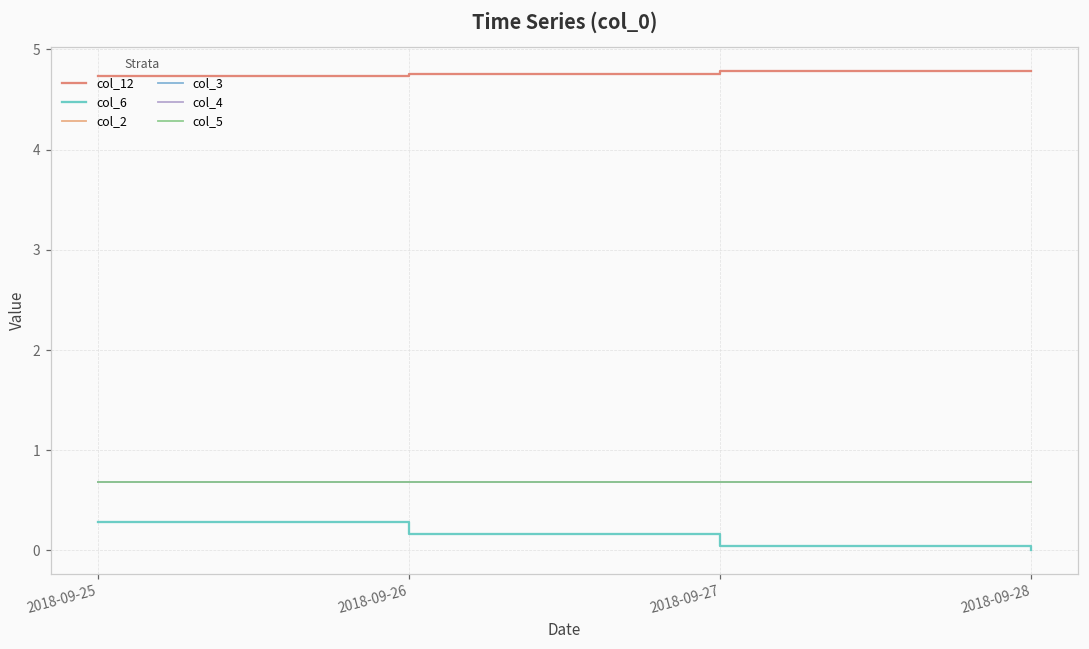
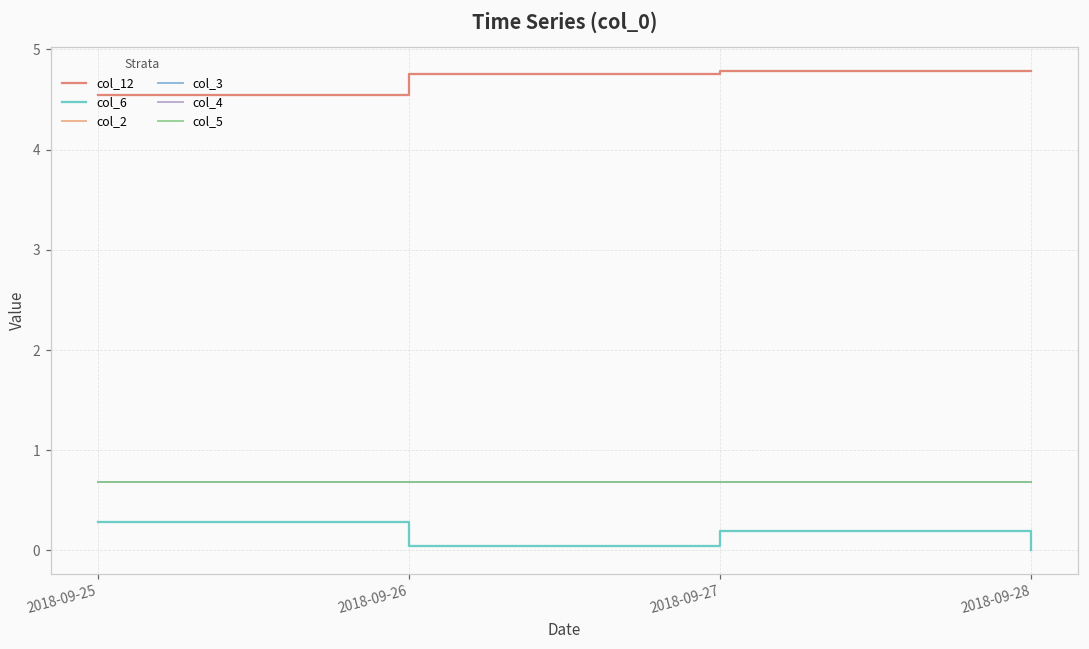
  {
    "col_12": {
-     "2018-09-25": 4.7,
+     "2018-09-25": 4.5,
      "2018-09-26": 4.8,
      "2018-09-27": 4.8,
      "2018-09-28": 4.8
    },
    "col_6": {
      "2018-09-25": 0.3,
-     "2018-09-26": 0.2,
-     "2018-09-27": 0.0,
+     "2018-09-26": 0.0,
+     "2018-09-27": 0.2,
      "2018-09-28": 0.0
    },
    "col_5": {
      "2018-09-25": 0.7,
      "2018-09-26": 0.7,
      "2018-09-27": 0.7,
      "2018-09-28": 0.7
    }
  }
